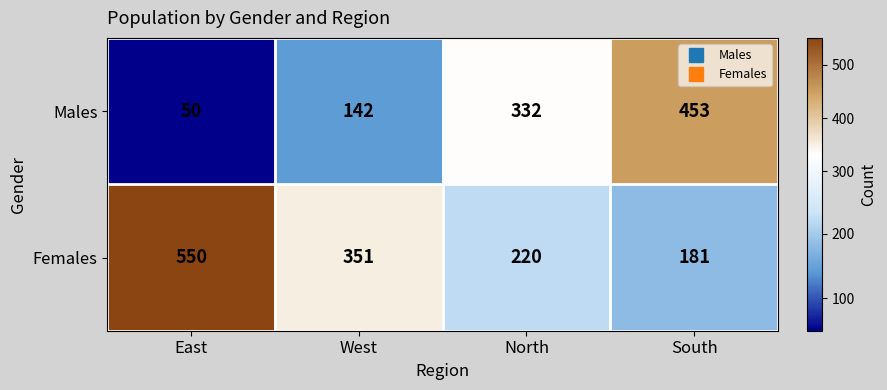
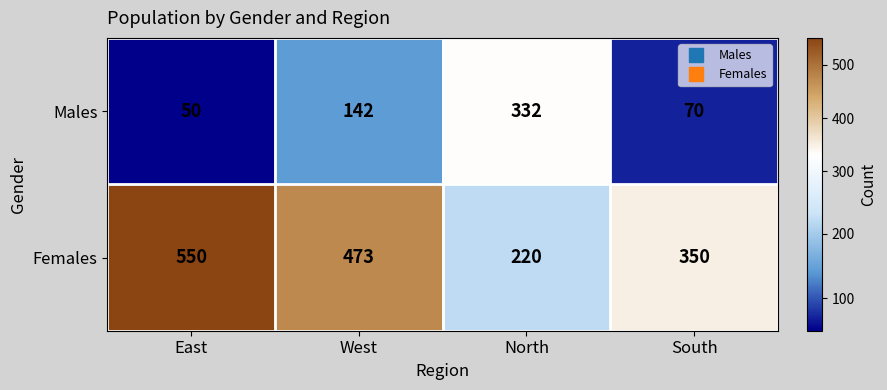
  {
    "Males": {
      "East": 50,
      "West": 142,
      "North": 332,
-     "South": 453
+     "South": 70
    },
    "Females": {
      "East": 550,
-     "West": 351,
+     "West": 473,
      "North": 220,
-     "South": 181
+     "South": 350
    }
  }
